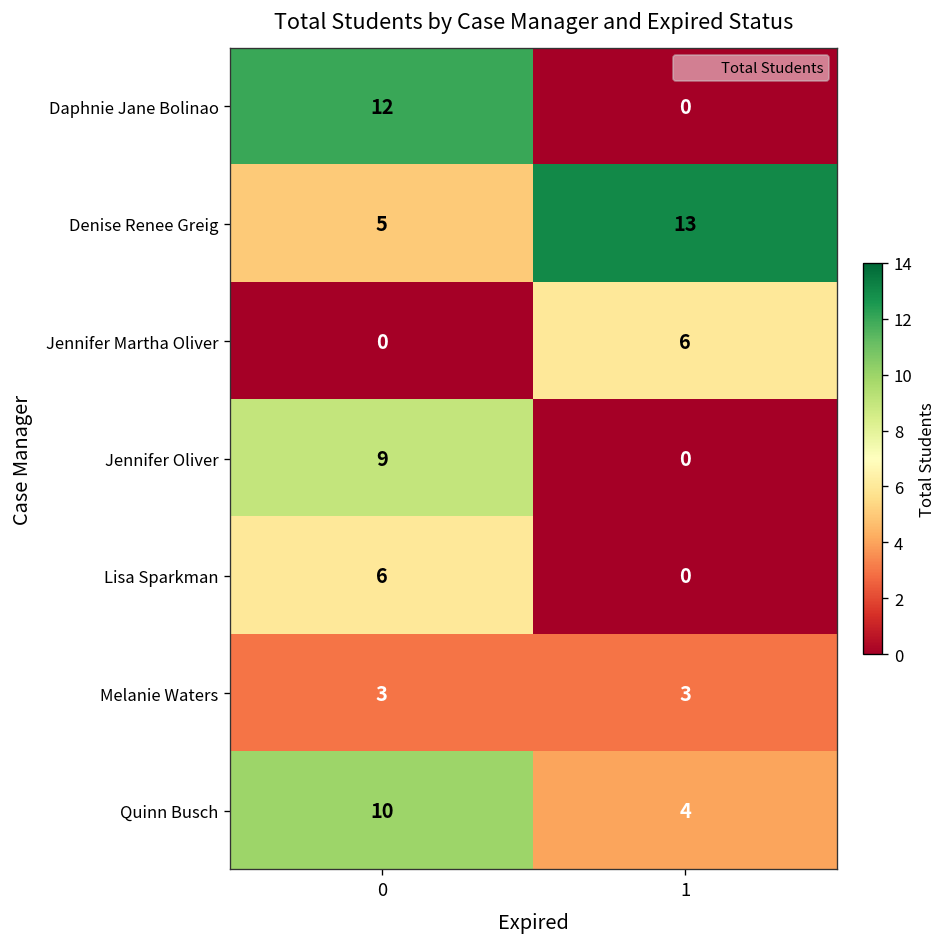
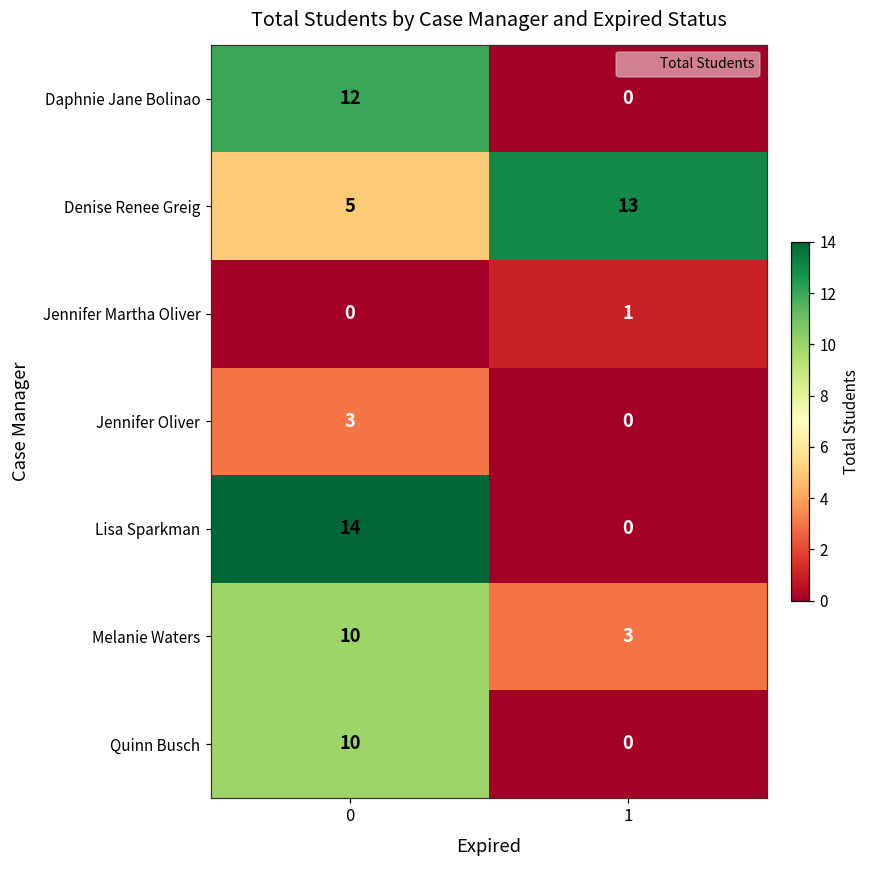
  {
    "Daphnie Jane Bolinao": {
      "0": 12,
      "1": 0
    },
    "Denise Renee Greig": {
      "0": 5,
      "1": 13
    },
    "Jennifer Martha Oliver": {
      "0": 0,
-     "1": 6
+     "1": 1
    },
    "Jennifer Oliver": {
-     "0": 9,
+     "0": 3,
      "1": 0
    },
    "Lisa Sparkman": {
-     "0": 6,
+     "0": 14,
      "1": 0
    },
    "Melanie Waters": {
-     "0": 3,
+     "0": 10,
      "1": 3
    },
    "Quinn Busch": {
      "0": 10,
-     "1": 4
+     "1": 0
    }
  }
